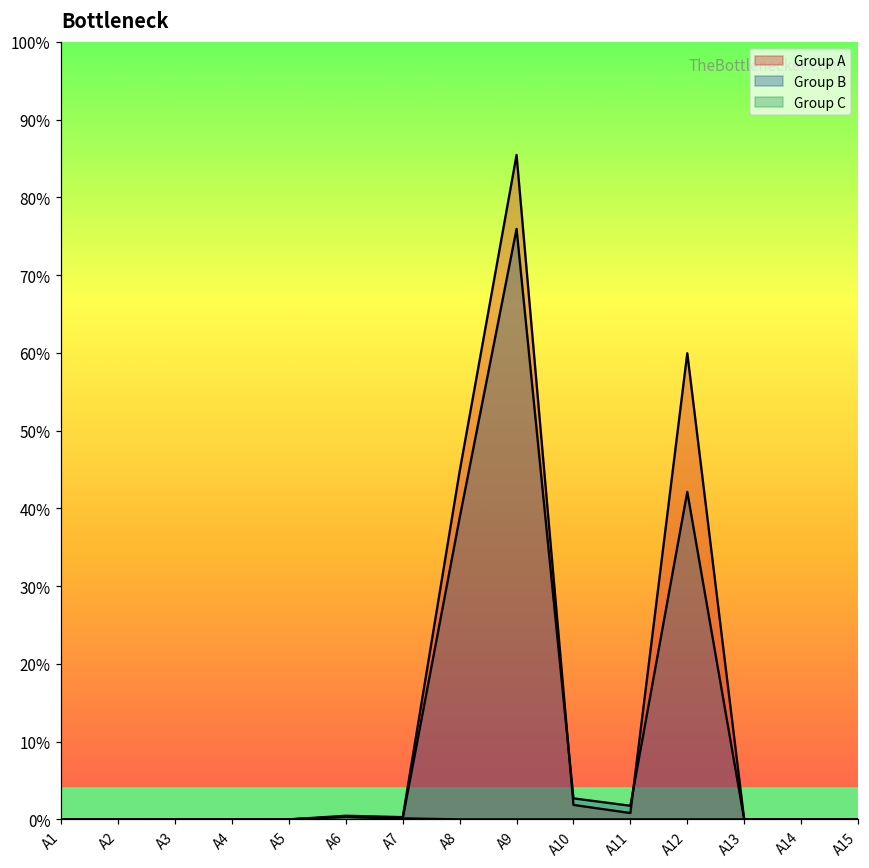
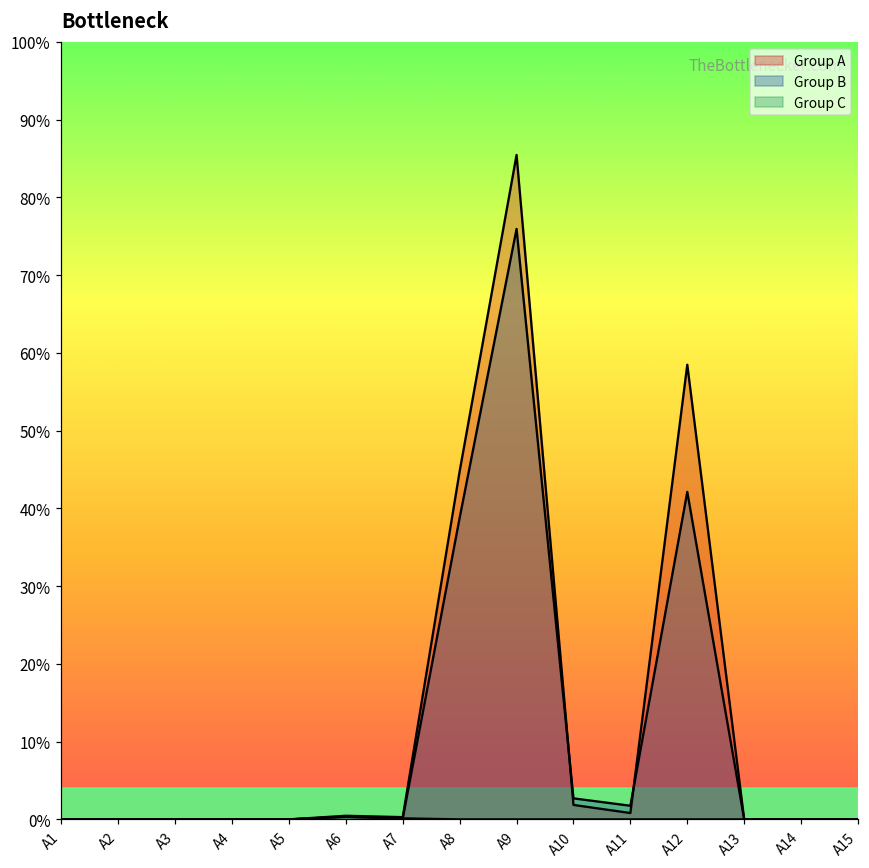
  {
    "Group A": {
      "A8": "45%",
      "A9": "85%",
-     "A12": "60%"
+     "A12": "58%"
    }
  }
